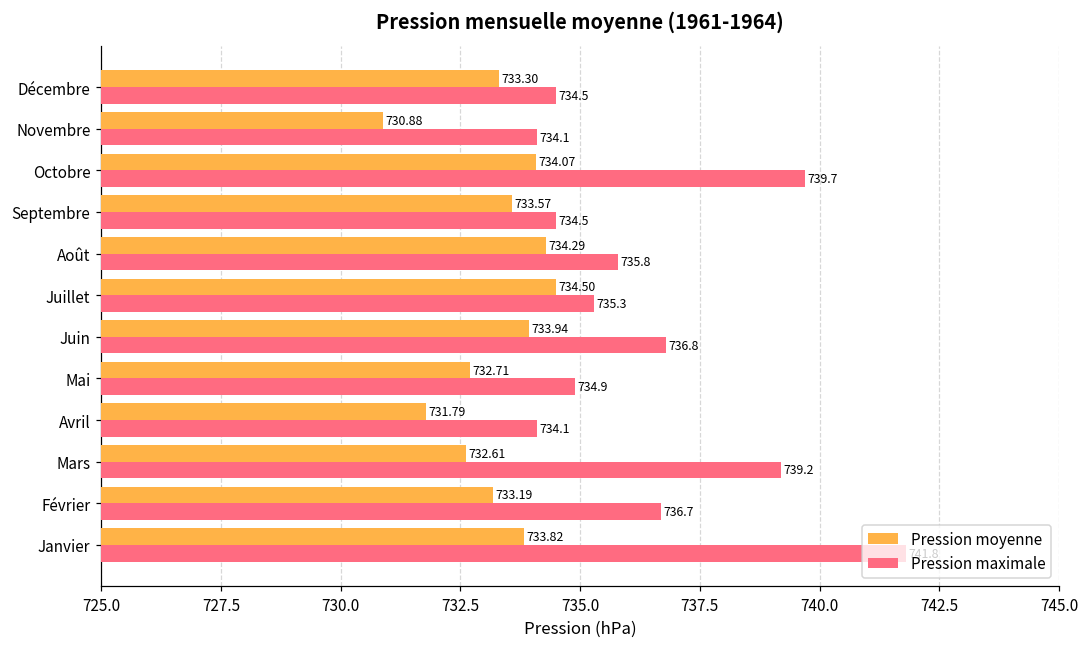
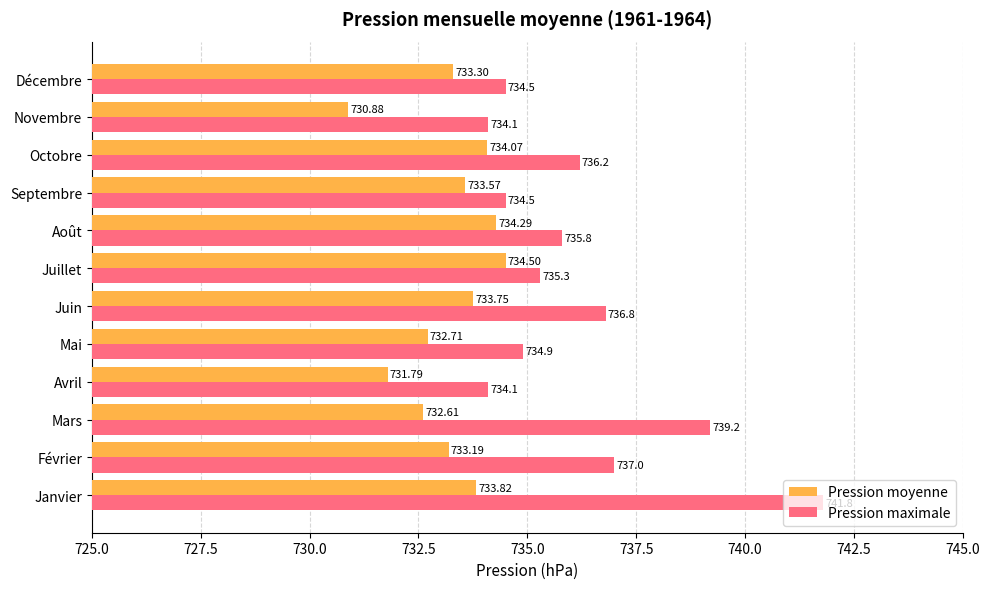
  {
    "Pression moyenne": {
      "Décembre": 733.30,
      "Novembre": 730.88,
      "Octobre": 734.07,
      "Septembre": 733.57,
      "Août": 734.29,
      "Juillet": 734.50,
-     "Juin": 733.94,
+     "Juin": 733.75,
      "Mai": 732.71,
      "Avril": 731.79,
      "Mars": 732.61,
      "Février": 733.19,
      "Janvier": 733.82
    },
    "Pression maximale": {
      "Décembre": 734.5,
      "Novembre": 734.1,
-     "Octobre": 739.7,
+     "Octobre": 736.2,
      "Septembre": 734.5,
      "Août": 735.8,
      "Juillet": 735.3,
      "Juin": 736.8,
      "Mai": 734.9,
      "Avril": 734.1,
      "Mars": 739.2,
-     "Février": 736.7
+     "Février": 737.0
    }
  }
